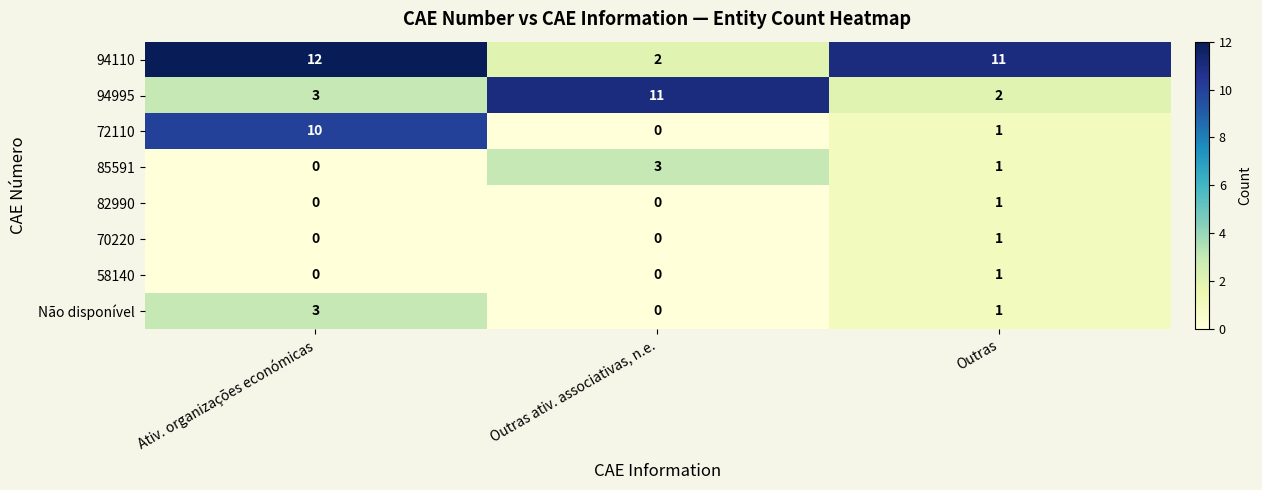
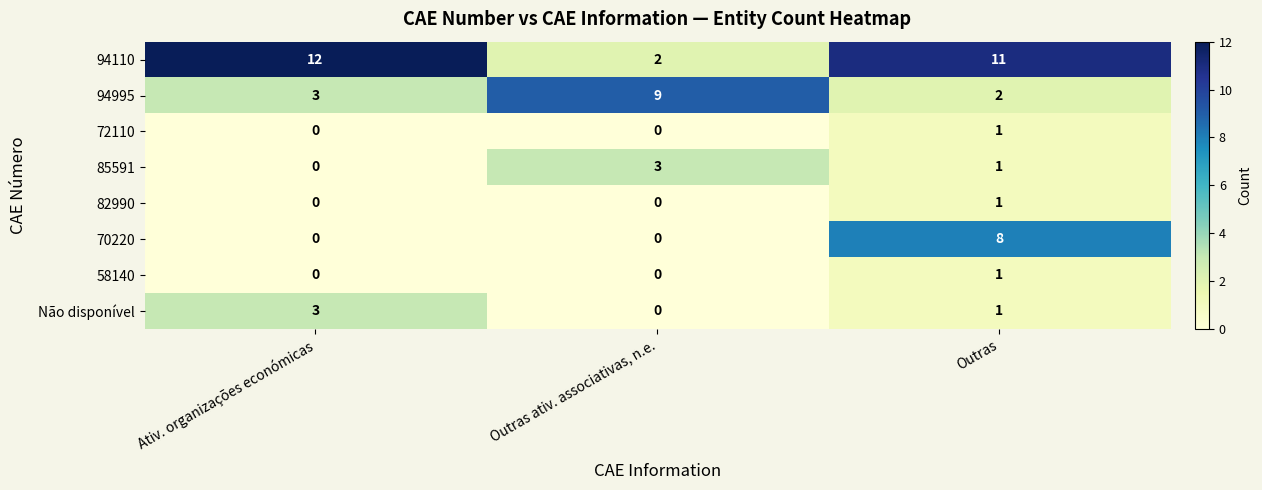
  {
    "94110": {
      "Ativ. organizações económicas": 12,
      "Outras ativ. associativas, n.e.": 2,
      "Outras": 11
    },
    "94995": {
      "Ativ. organizações económicas": 3,
-     "Outras ativ. associativas, n.e.": 11,
+     "Outras ativ. associativas, n.e.": 9,
      "Outras": 2
    },
    "72110": {
-     "Ativ. organizações económicas": 10,
+     "Ativ. organizações económicas": 0,
      "Outras ativ. associativas, n.e.": 0,
      "Outras": 1
    },
    "85591": {
      "Ativ. organizações económicas": 0,
      "Outras ativ. associativas, n.e.": 3,
      "Outras": 1
    },
    "82990": {
      "Ativ. organizações económicas": 0,
      "Outras ativ. associativas, n.e.": 0,
      "Outras": 1
    },
    "70220": {
      "Ativ. organizações económicas": 0,
      "Outras ativ. associativas, n.e.": 0,
-     "Outras": 1
+     "Outras": 8
    },
    "58140": {
      "Ativ. organizações económicas": 0,
      "Outras ativ. associativas, n.e.": 0,
      "Outras": 1
    },
    "Não disponível": {
      "Ativ. organizações económicas": 3,
      "Outras ativ. associativas, n.e.": 0,
      "Outras": 1
    }
  }
